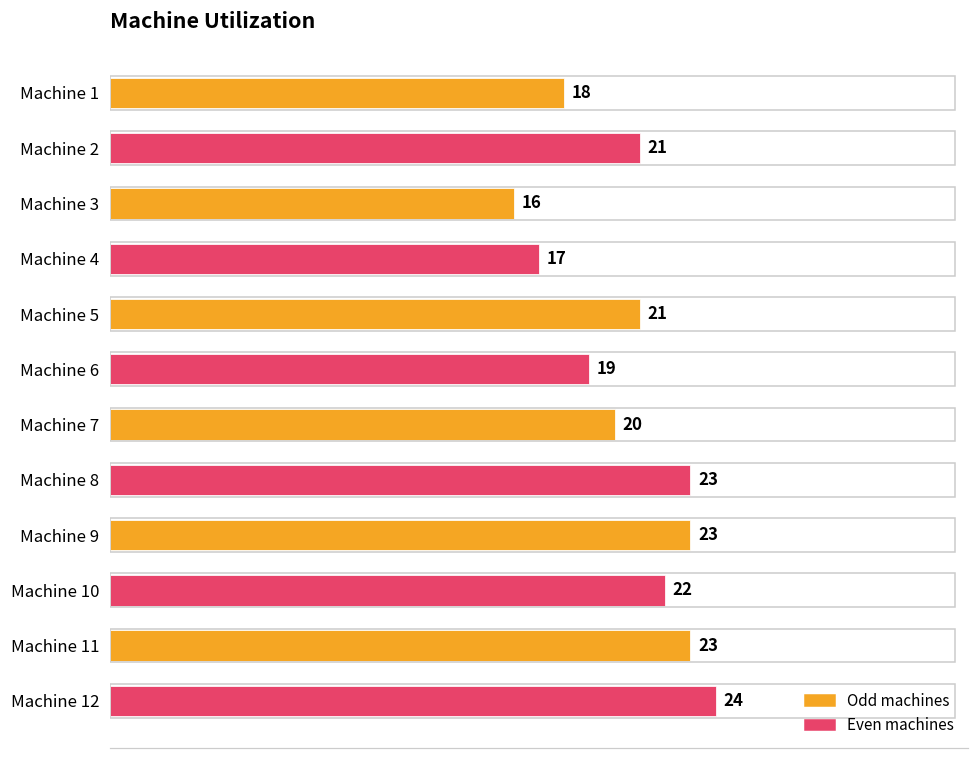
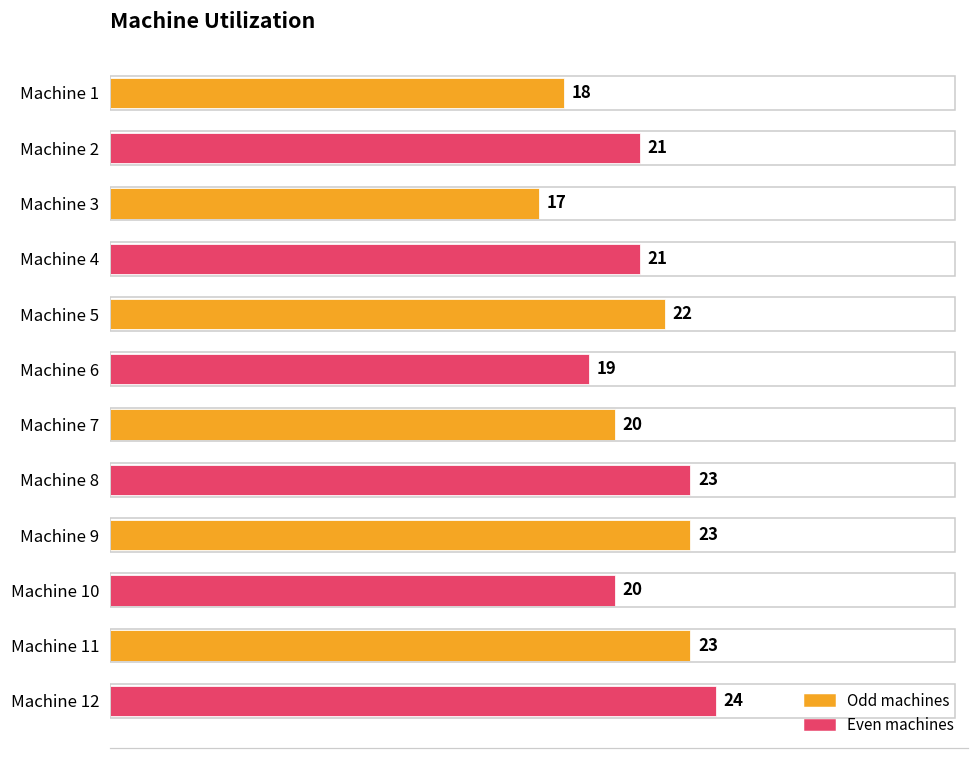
  {
    "Machine 1": 18,
    "Machine 2": 21,
-   "Machine 3": 16,
-   "Machine 4": 17,
-   "Machine 5": 21,
+   "Machine 3": 17,
+   "Machine 4": 21,
+   "Machine 5": 22,
    "Machine 6": 19,
    "Machine 7": 20,
    "Machine 8": 23,
    "Machine 9": 23,
-   "Machine 10": 22,
+   "Machine 10": 20,
    "Machine 11": 23,
    "Machine 12": 24
  }
